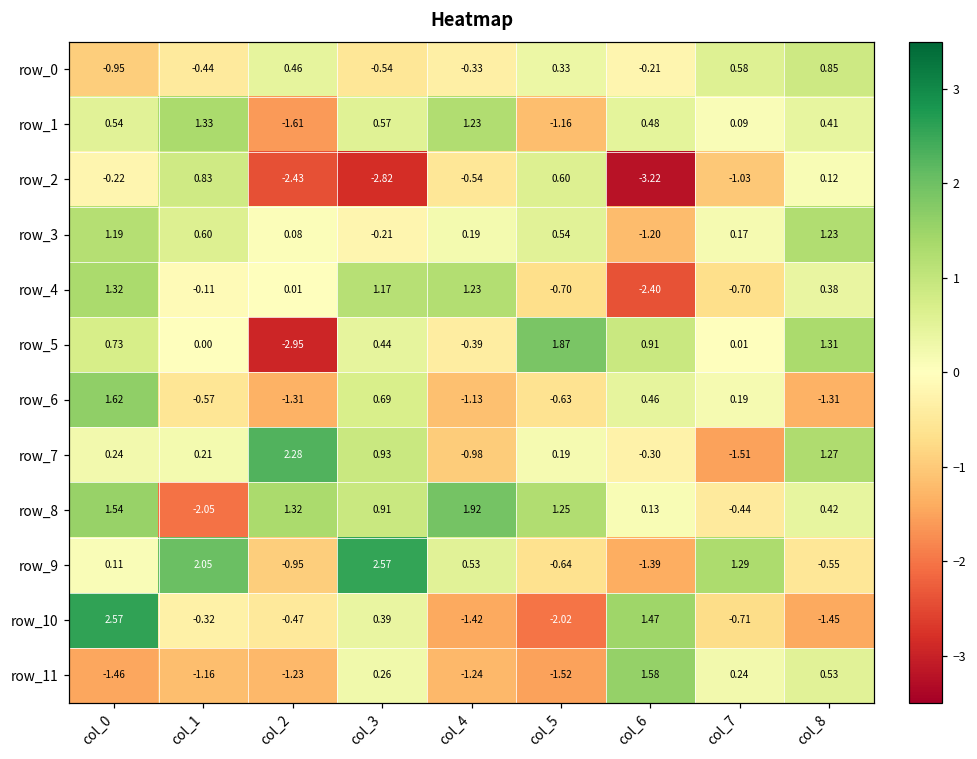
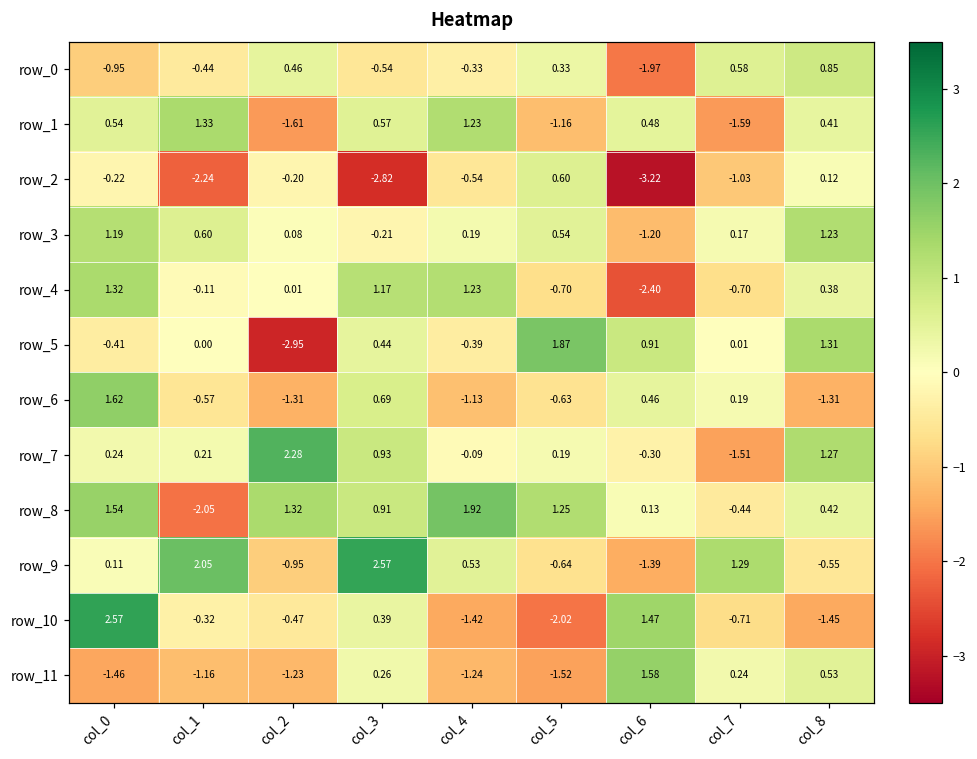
  {
    "row_0": {
      "col_0": -0.95,
      "col_1": -0.44,
      "col_2": 0.46,
      "col_3": -0.54,
      "col_4": -0.33,
      "col_5": 0.33,
-     "col_6": -0.21,
+     "col_6": -1.97,
      "col_7": 0.58,
      "col_8": 0.85
    },
    "row_1": {
      "col_0": 0.54,
      "col_1": 1.33,
      "col_2": -1.61,
      "col_3": 0.57,
      "col_4": 1.23,
      "col_5": -1.16,
      "col_6": 0.48,
-     "col_7": 0.09,
+     "col_7": -1.59,
      "col_8": 0.41
    },
    "row_2": {
      "col_0": -0.22,
-     "col_1": 0.83,
-     "col_2": -2.43,
+     "col_1": -2.24,
+     "col_2": -0.20,
      "col_3": -2.82,
      "col_4": -0.54,
      "col_5": 0.60,
      "col_6": -3.22,
      "col_7": -1.03,
      "col_8": 0.12
    },
    "row_3": {
      "col_0": 1.19,
      "col_1": 0.60,
      "col_2": 0.08,
      "col_3": -0.21,
      "col_4": 0.19,
      "col_5": 0.54,
      "col_6": -1.20,
      "col_7": 0.17,
      "col_8": 1.23
    },
    "row_4": {
      "col_0": 1.32,
      "col_1": -0.11,
      "col_2": 0.01,
      "col_3": 1.17,
      "col_4": 1.23,
      "col_5": -0.70,
      "col_6": -2.40,
      "col_7": -0.70,
      "col_8": 0.38
    },
    "row_5": {
-     "col_0": 0.73,
+     "col_0": -0.41,
      "col_1": 0.00,
      "col_2": -2.95,
      "col_3": 0.44,
      "col_4": -0.39,
      "col_5": 1.87,
      "col_6": 0.91,
      "col_7": 0.01,
      "col_8": 1.31
    },
    "row_6": {
      "col_0": 1.62,
      "col_1": -0.57,
      "col_2": -1.31,
      "col_3": 0.69,
      "col_4": -1.13,
      "col_5": -0.63,
      "col_6": 0.46,
      "col_7": 0.19,
      "col_8": -1.31
    },
    "row_7": {
      "col_0": 0.24,
      "col_1": 0.21,
      "col_2": 2.28,
      "col_3": 0.93,
-     "col_4": -0.98,
+     "col_4": -0.09,
      "col_5": 0.19,
      "col_6": -0.30,
      "col_7": -1.51,
      "col_8": 1.27
    },
    "row_8": {
      "col_0": 1.54,
      "col_1": -2.05,
      "col_2": 1.32,
      "col_3": 0.91,
      "col_4": 1.92,
      "col_5": 1.25,
      "col_6": 0.13,
      "col_7": -0.44,
      "col_8": 0.42
    },
    "row_9": {
      "col_0": 0.11,
      "col_1": 2.05,
      "col_2": -0.95,
      "col_3": 2.57,
      "col_4": 0.53,
      "col_5": -0.64,
      "col_6": -1.39,
      "col_7": 1.29,
      "col_8": -0.55
    },
    "row_10": {
      "col_0": 2.57,
      "col_1": -0.32,
      "col_2": -0.47,
      "col_3": 0.39,
      "col_4": -1.42,
      "col_5": -2.02,
      "col_6": 1.47,
      "col_7": -0.71,
      "col_8": -1.45
    },
    "row_11": {
      "col_0": -1.46,
      "col_1": -1.16,
      "col_2": -1.23,
      "col_3": 0.26,
      "col_4": -1.24,
      "col_5": -1.52,
      "col_6": 1.58,
      "col_7": 0.24,
      "col_8": 0.53
    }
  }
